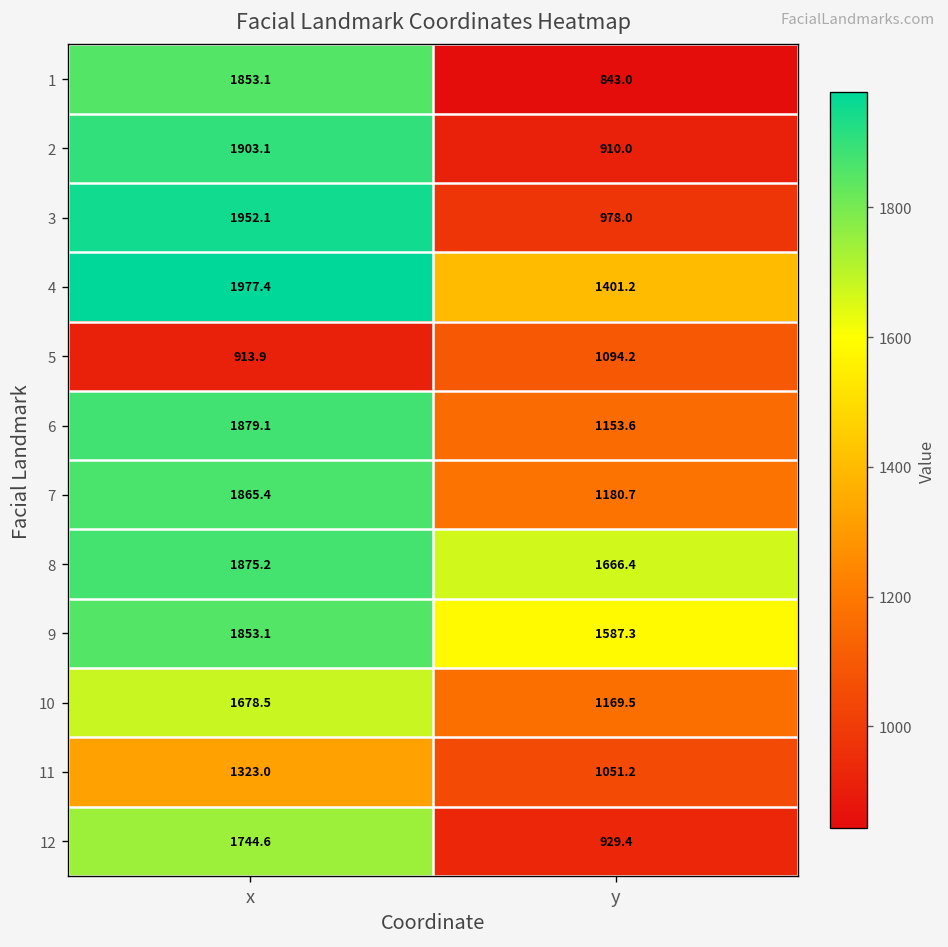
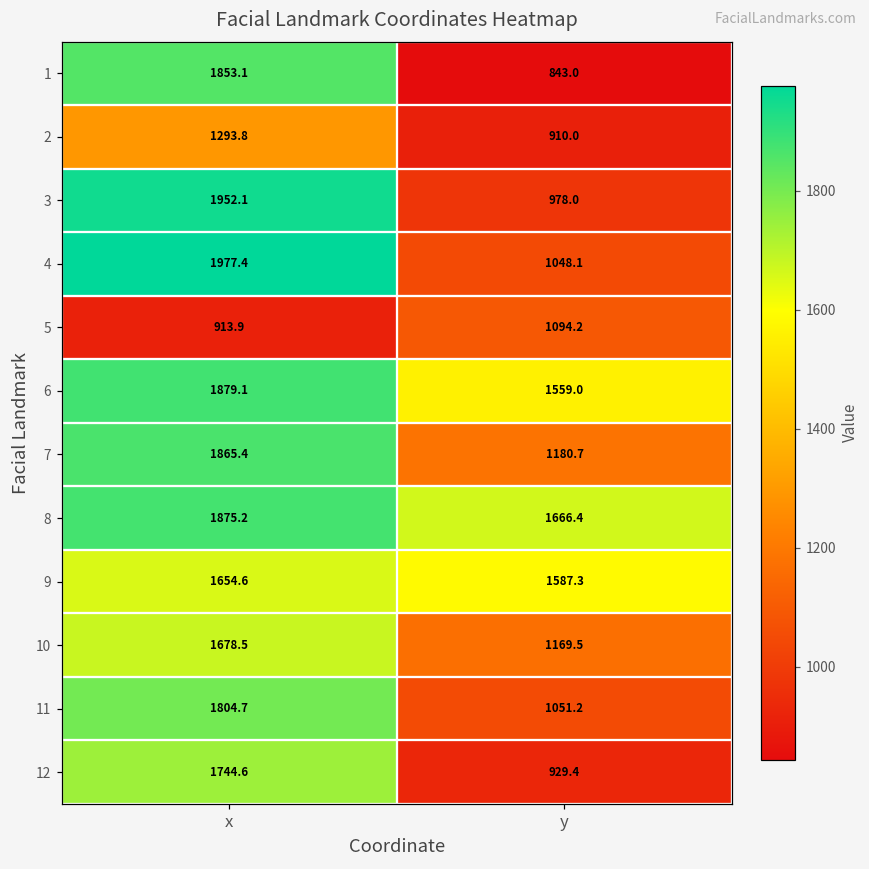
  {
    "1": {
      "x": 1853.1,
      "y": 843.0
    },
    "2": {
-     "x": 1903.1,
+     "x": 1293.8,
      "y": 910.0
    },
    "3": {
      "x": 1952.1,
      "y": 978.0
    },
    "4": {
      "x": 1977.4,
-     "y": 1401.2
+     "y": 1048.1
    },
    "5": {
      "x": 913.9,
      "y": 1094.2
    },
    "6": {
      "x": 1879.1,
-     "y": 1153.6
+     "y": 1559.0
    },
    "7": {
      "x": 1865.4,
      "y": 1180.7
    },
    "8": {
      "x": 1875.2,
      "y": 1666.4
    },
    "9": {
-     "x": 1853.1,
+     "x": 1654.6,
      "y": 1587.3
    },
    "10": {
      "x": 1678.5,
      "y": 1169.5
    },
    "11": {
-     "x": 1323.0,
+     "x": 1804.7,
      "y": 1051.2
    },
    "12": {
      "x": 1744.6,
      "y": 929.4
    }
  }
